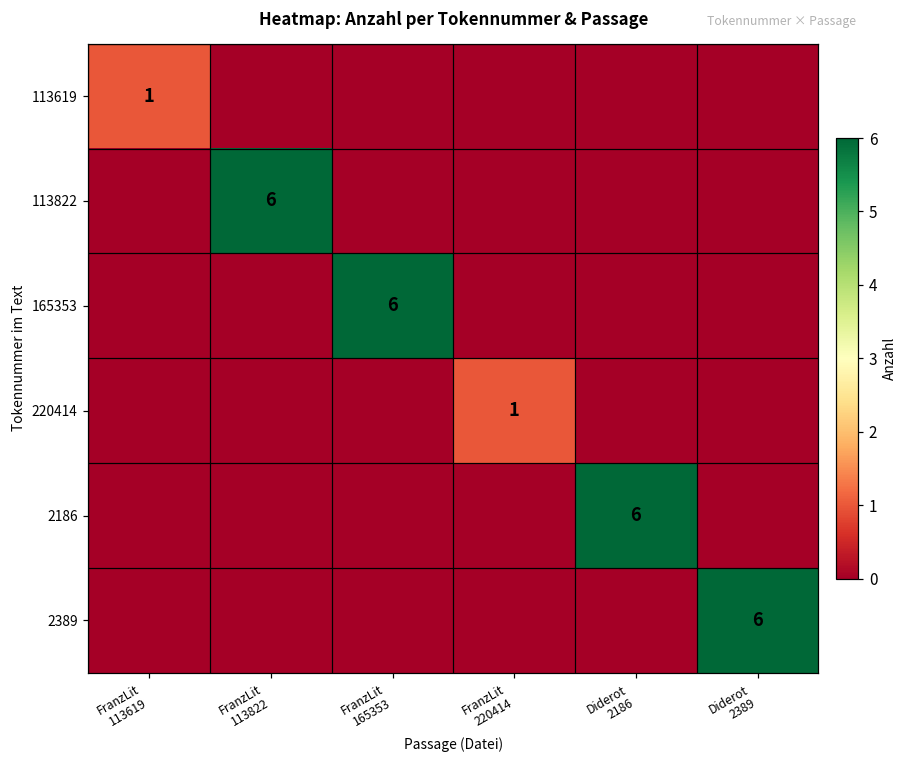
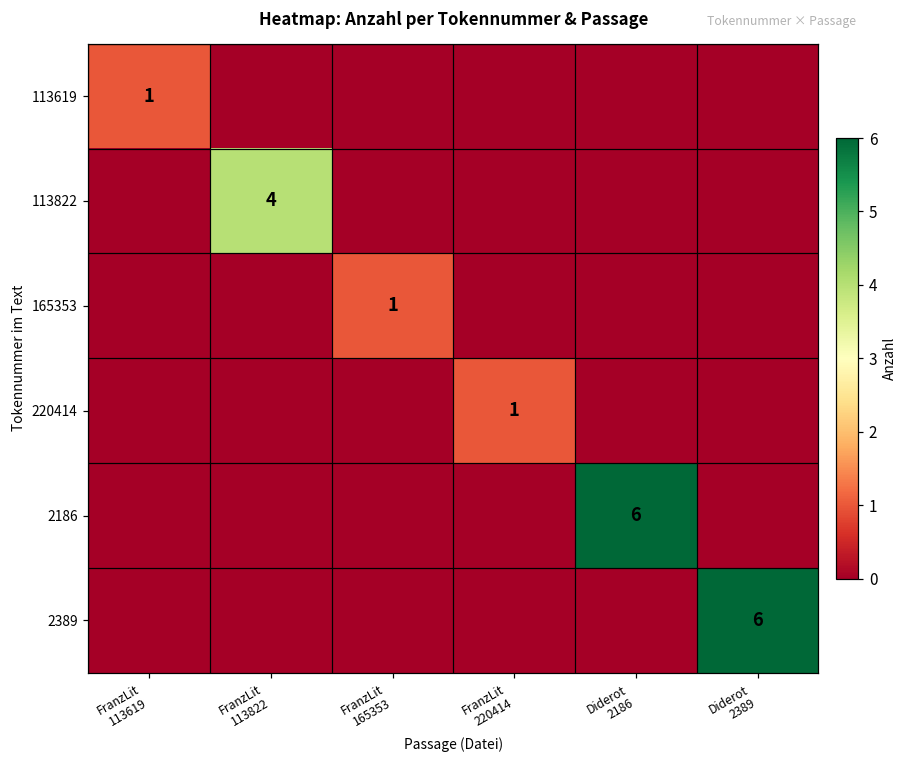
  {
    "113619": {
      "FranzLit 113619": 1
    },
    "113822": {
-     "FranzLit 113822": 6
+     "FranzLit 113822": 4
    },
    "165353": {
-     "FranzLit 165353": 6
+     "FranzLit 165353": 1
    },
    "220414": {
      "FranzLit 220414": 1
    },
    "2186": {
      "Diderot 2186": 6
    },
    "2389": {
      "Diderot 2389": 6
    }
  }
